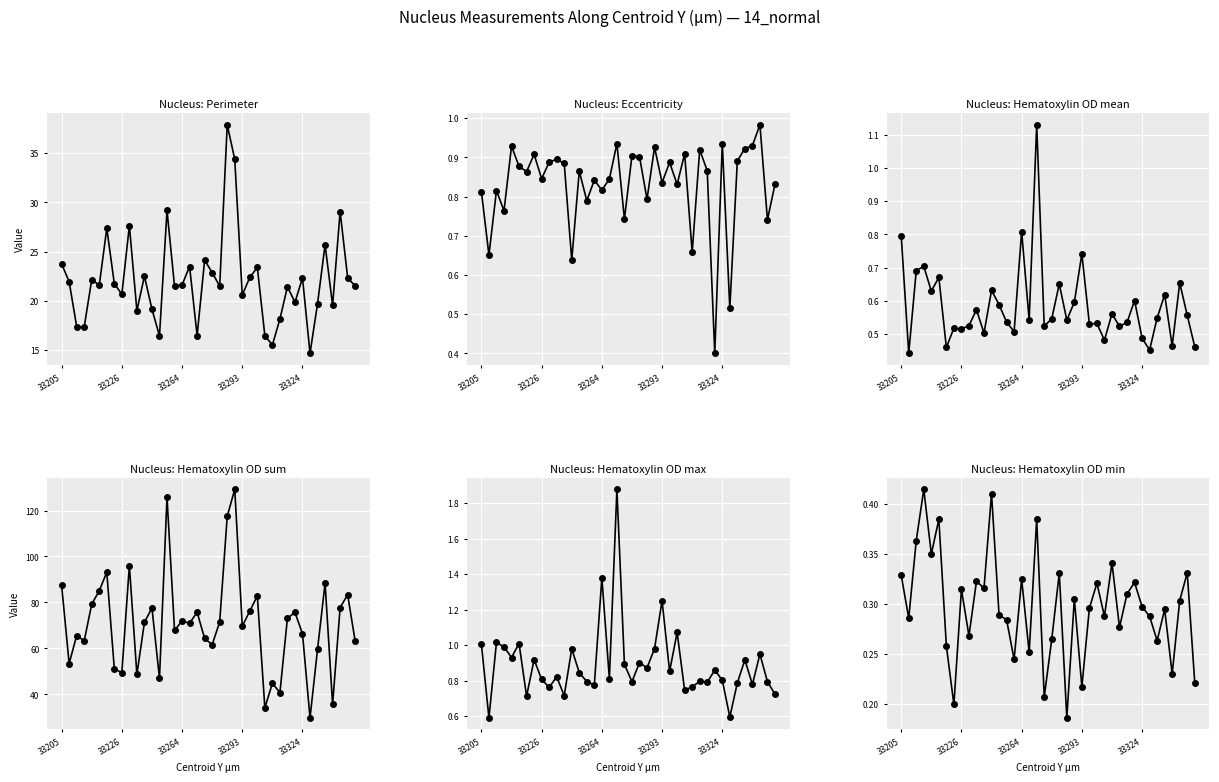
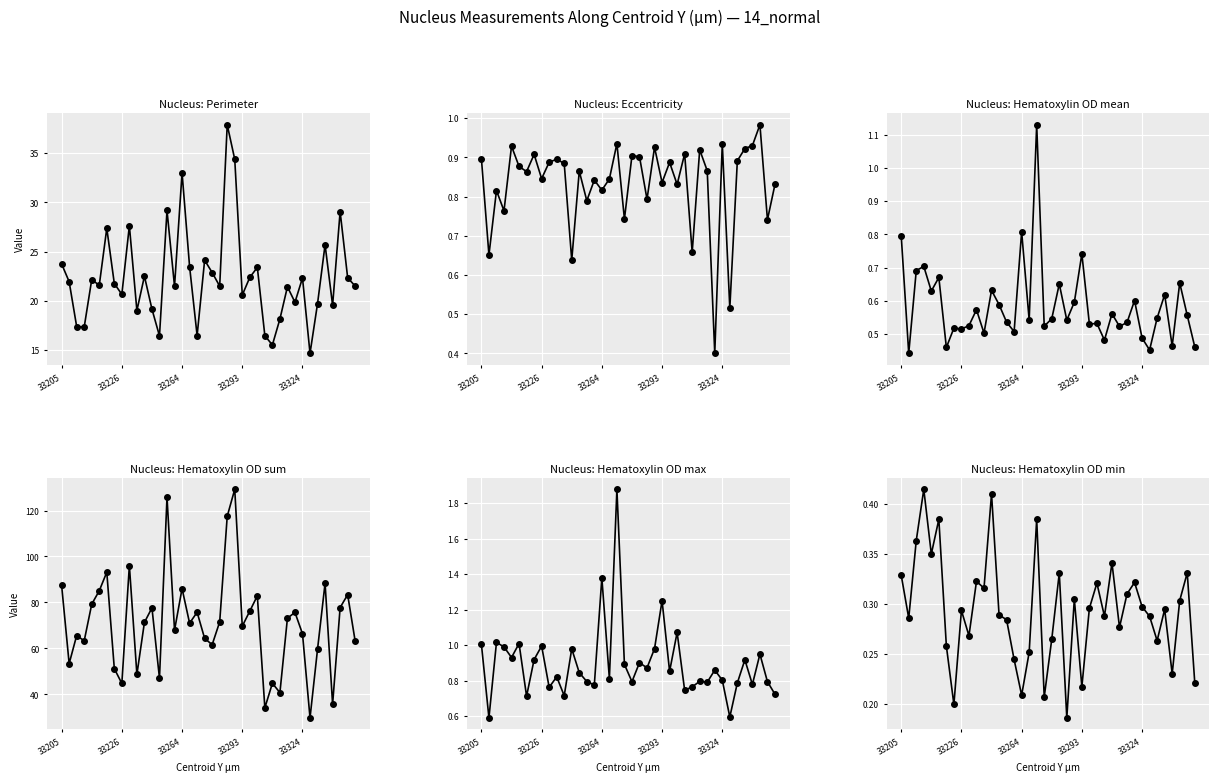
  {
    "Nucleus: Perimeter": {
      "33205": 24,
      "33226": 21,
-     "33264": 22,
+     "33264": 33,
      "33293": 21,
      "33324": 22
    },
    "Nucleus: Eccentricity": {
-     "33205": 0.81,
+     "33205": 0.90,
      "33226": 0.85,
      "33264": 0.82,
      "33293": 0.84,
      "33324": 0.94
    },
    "Nucleus: Hematoxylin OD mean": {
      "33205": 0.80,
      "33226": 0.51,
      "33264": 0.81,
      "33293": 0.74,
      "33324": 0.49
    },
    "Nucleus: Hematoxylin OD sum": {
      "33205": 87,
-     "33226": 49,
-     "33264": 72,
+     "33226": 45,
+     "33264": 86,
      "33293": 70,
      "33324": 66
    },
    "Nucleus: Hematoxylin OD max": {
      "33205": 1.00,
-     "33226": 0.81,
+     "33226": 0.99,
      "33264": 1.38,
      "33293": 1.25,
      "33324": 0.80
    },
    "Nucleus: Hematoxylin OD min": {
      "33205": 0.329,
-     "33226": 0.315,
-     "33264": 0.325,
+     "33226": 0.294,
+     "33264": 0.209,
      "33293": 0.217,
      "33324": 0.298
    }
  }
